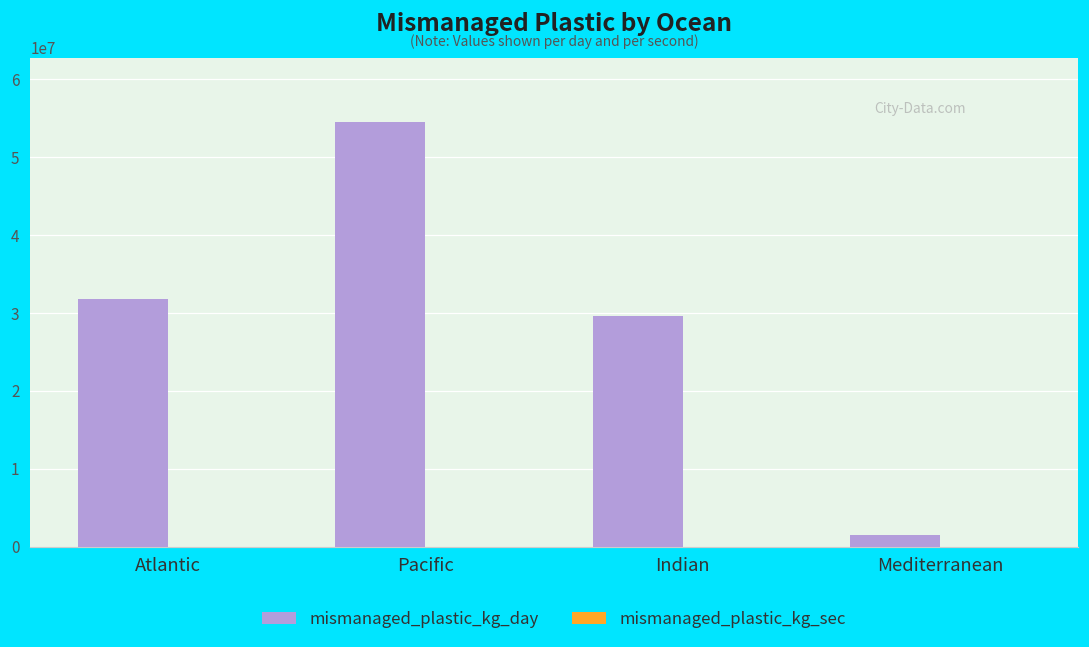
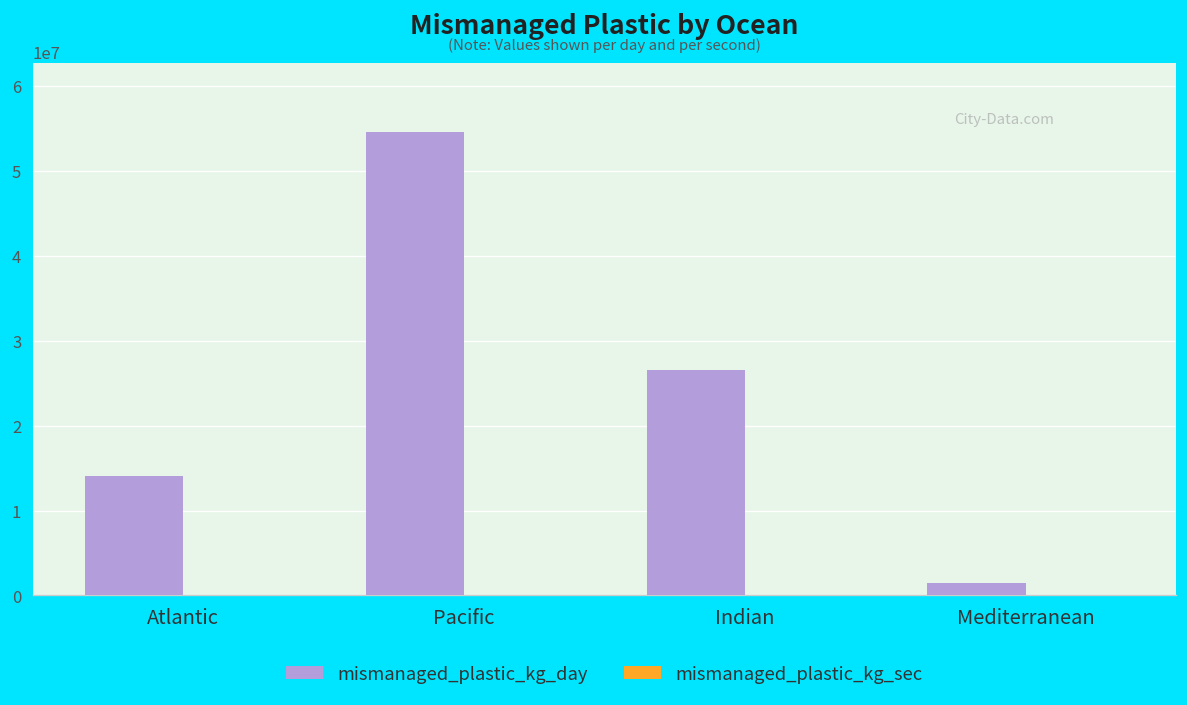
  {
    "mismanaged_plastic_kg_day": {
-     "Atlantic": 32000000,
+     "Atlantic": 14000000,
      "Pacific": 55000000,
-     "Indian": 30000000,
+     "Indian": 27000000,
      "Mediterranean": 1000000
    }
  }
